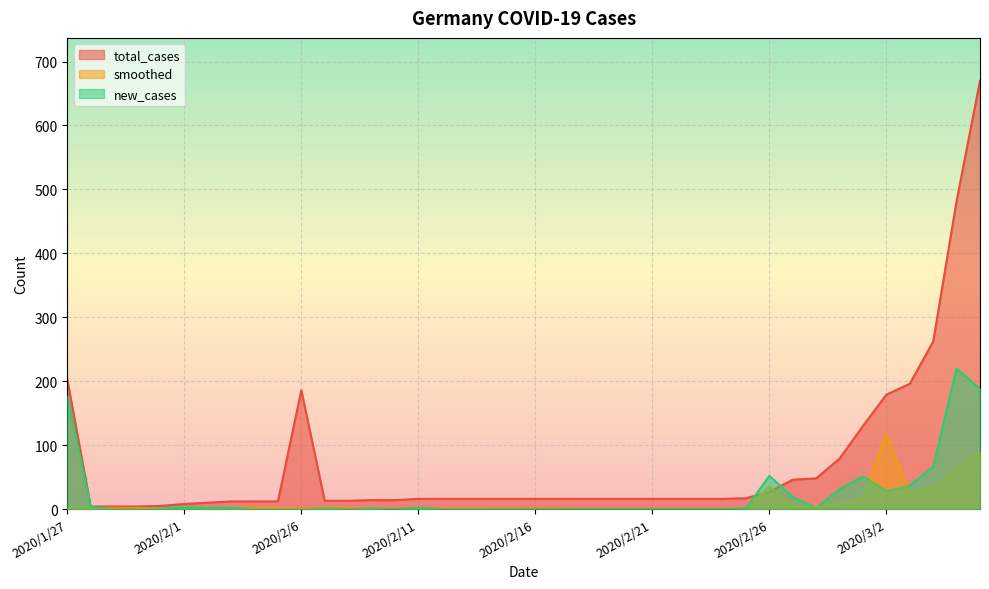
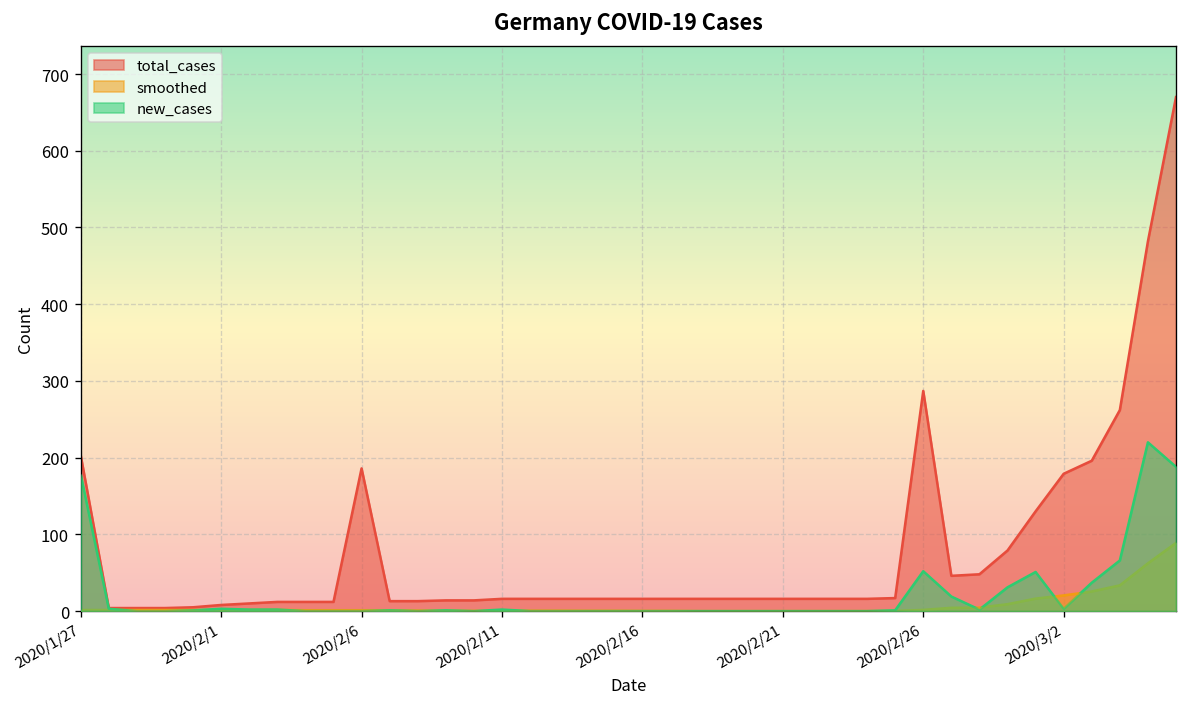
  {
    "total_cases": {
      "2020/1/27": 200,
      "2020/2/1": 10,
      "2020/2/6": 190,
      "2020/2/11": 20,
      "2020/2/16": 20,
      "2020/2/21": 20,
-     "2020/2/26": 30,
+     "2020/2/26": 290,
      "2020/3/2": 180
    },
    "smoothed": {
      "2020/1/27": 0,
-     "2020/2/26": 40,
-     "2020/3/2": 120
+     "2020/2/26": 0,
+     "2020/3/2": 20
    },
    "new_cases": {
      "2020/1/27": 180,
      "2020/2/26": 50,
-     "2020/3/2": 30
+     "2020/3/2": 0
    }
  }
